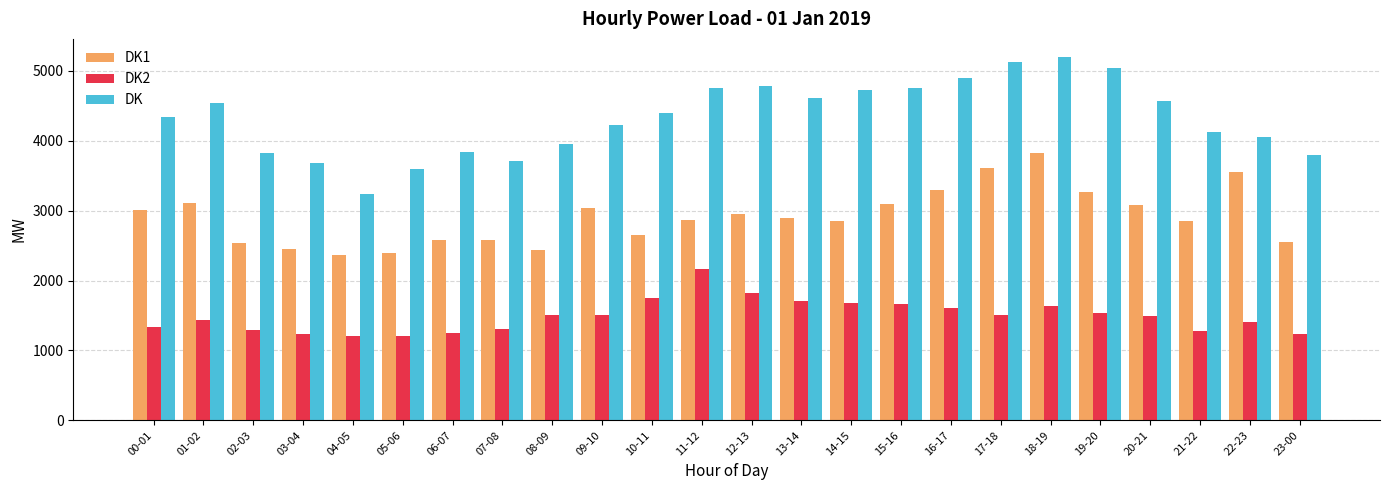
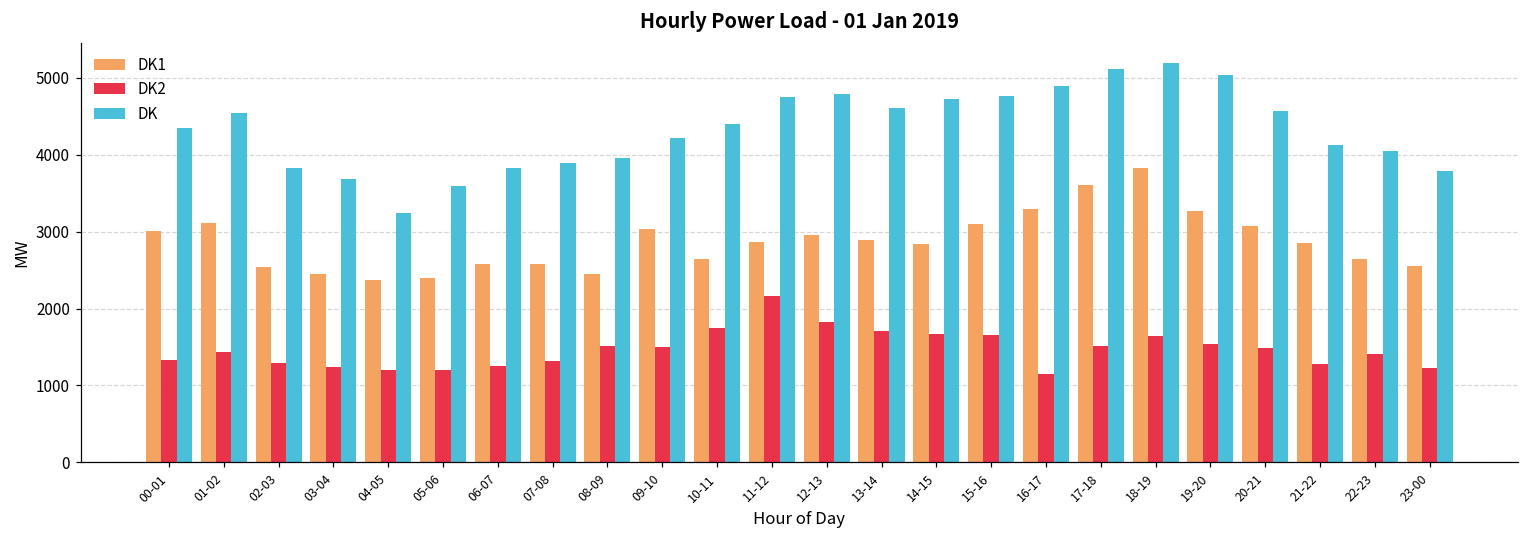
  {
    "DK1": {
      "00-01": 3000,
      "01-02": 3100,
      "02-03": 2500,
      "03-04": 2500,
      "04-05": 2400,
      "05-06": 2400,
      "06-07": 2600,
      "07-08": 2600,
      "08-09": 2400,
      "09-10": 3000,
      "10-11": 2600,
      "11-12": 2900,
      "12-13": 3000,
      "13-14": 2900,
      "14-15": 2800,
      "15-16": 3100,
      "16-17": 3300,
      "17-18": 3600,
      "18-19": 3800,
      "19-20": 3300,
      "20-21": 3100,
      "21-22": 2900,
-     "22-23": 3600,
+     "22-23": 2600,
      "23-00": 2600
    },
    "DK2": {
      "00-01": 1300,
      "01-02": 1400,
      "02-03": 1300,
      "03-04": 1200,
      "04-05": 1200,
      "05-06": 1200,
      "06-07": 1300,
      "07-08": 1300,
      "08-09": 1500,
      "09-10": 1500,
      "10-11": 1800,
      "11-12": 2200,
      "12-13": 1800,
      "13-14": 1700,
      "14-15": 1700,
      "15-16": 1700,
-     "16-17": 1600,
+     "16-17": 1100,
      "17-18": 1500,
      "18-19": 1600,
      "19-20": 1500,
      "20-21": 1500,
      "21-22": 1300,
      "22-23": 1400,
      "23-00": 1200
    },
    "DK": {
      "00-01": 4300,
      "01-02": 4500,
      "02-03": 3800,
      "03-04": 3700,
      "04-05": 3200,
      "05-06": 3600,
      "06-07": 3800,
-     "07-08": 3700,
+     "07-08": 3900,
      "08-09": 4000,
      "09-10": 4200,
      "10-11": 4400,
      "11-12": 4800,
      "12-13": 4800,
      "13-14": 4600,
      "14-15": 4700,
      "15-16": 4800,
      "16-17": 4900,
      "17-18": 5100,
      "18-19": 5200,
      "19-20": 5000,
      "20-21": 4600,
      "21-22": 4100,
      "22-23": 4100,
      "23-00": 3800
    }
  }
